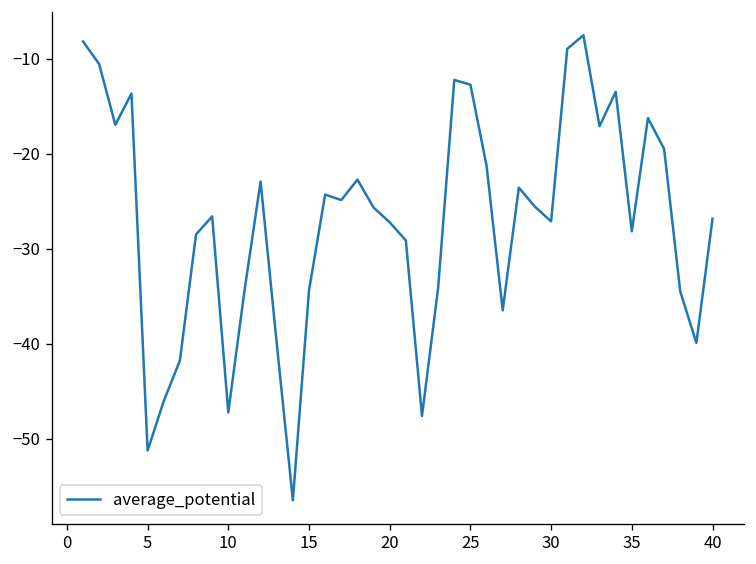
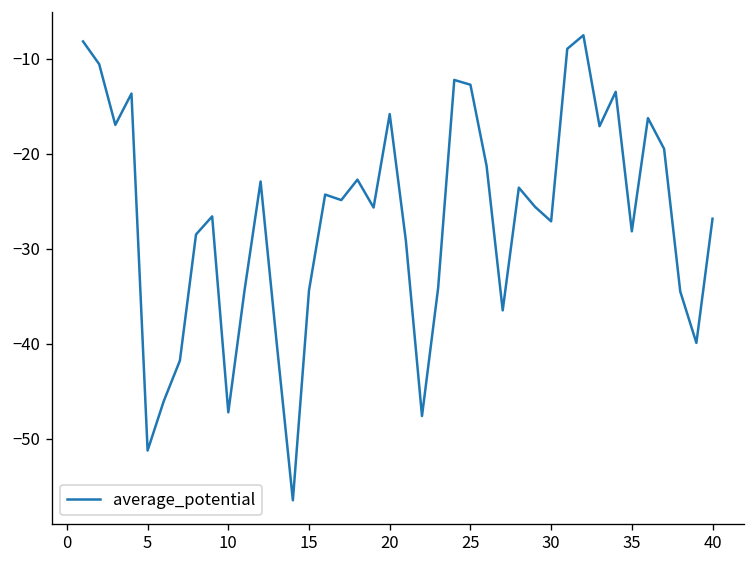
  {
    "5": -51,
    "10": -47,
    "15": -34,
-   "20": -27,
+   "20": -16,
    "25": -13,
    "30": -27,
    "35": -28,
    "40": -27
  }
